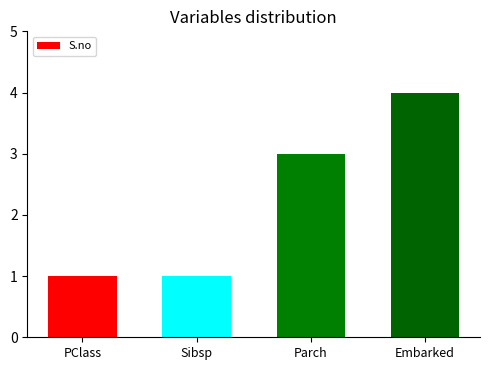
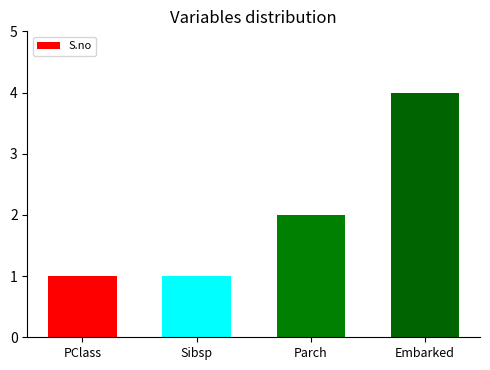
  {
    "PClass": 1,
    "Sibsp": 1,
-   "Parch": 3,
+   "Parch": 2,
    "Embarked": 4
  }
